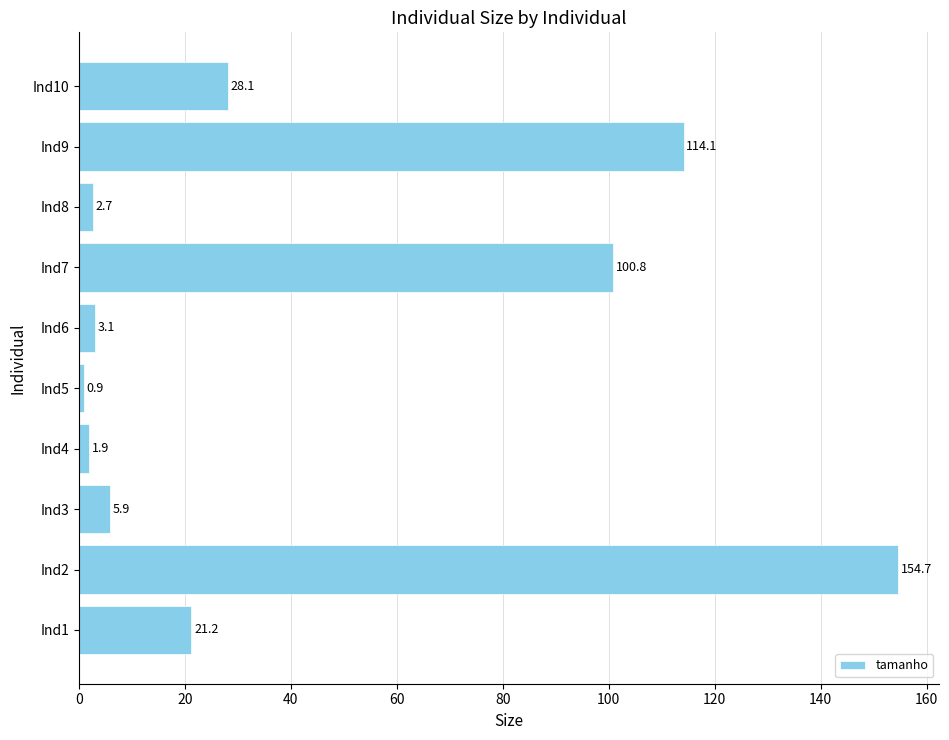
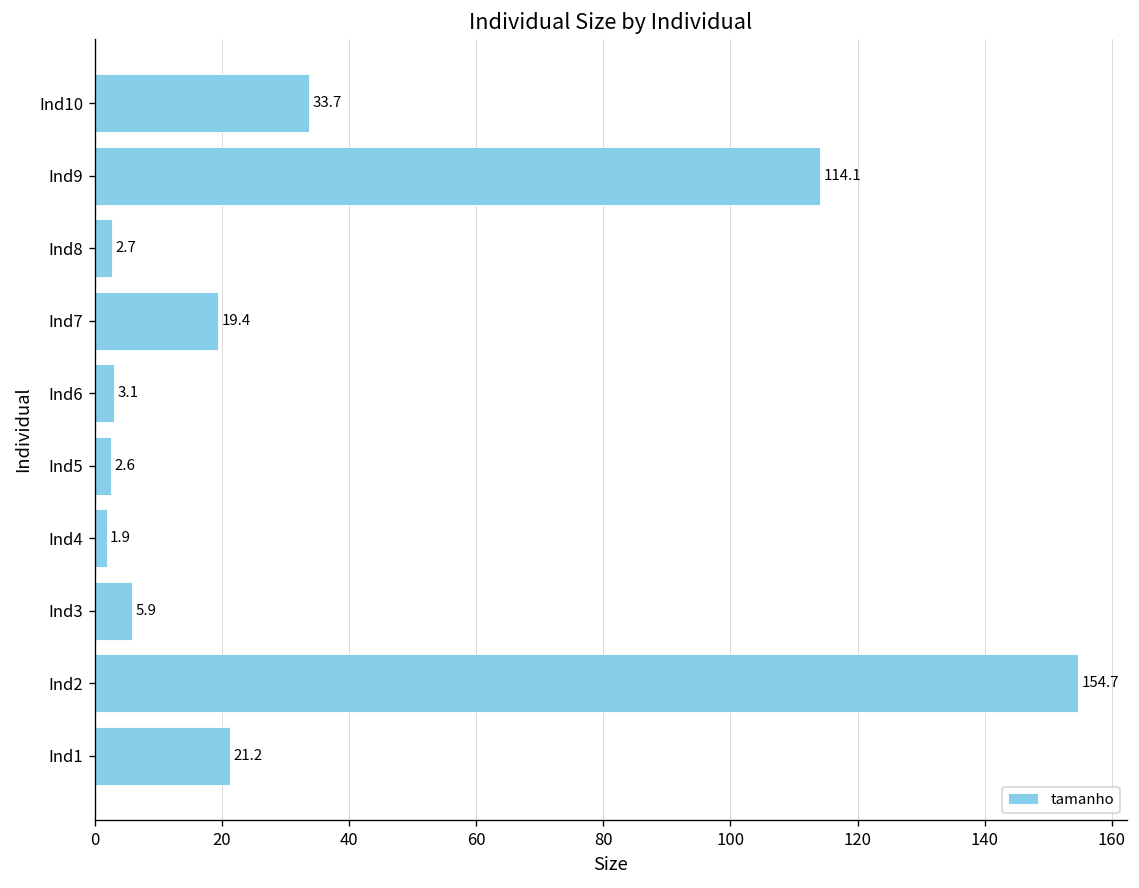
  {
-   "Ind10": 28.1,
+   "Ind10": 33.7,
    "Ind9": 114.1,
    "Ind8": 2.7,
-   "Ind7": 100.8,
+   "Ind7": 19.4,
    "Ind6": 3.1,
-   "Ind5": 0.9,
+   "Ind5": 2.6,
    "Ind4": 1.9,
    "Ind3": 5.9,
    "Ind2": 154.7,
    "Ind1": 21.2
  }
